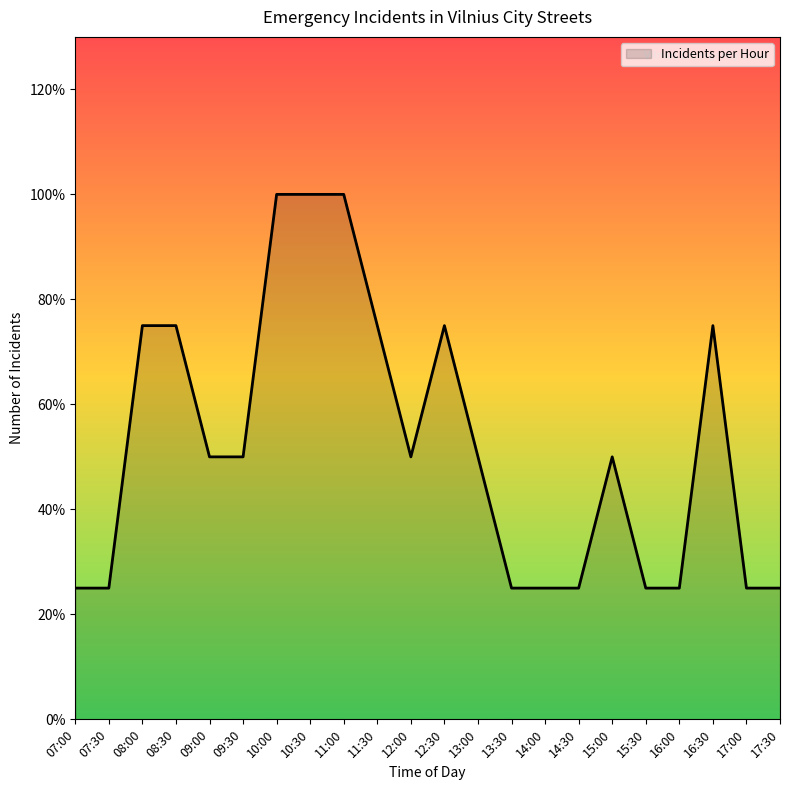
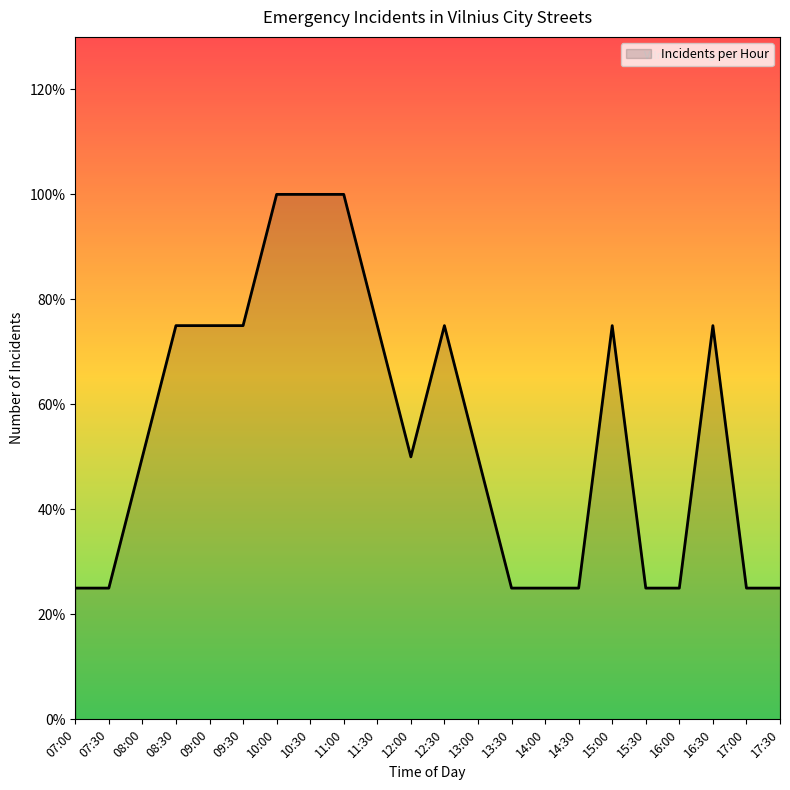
  {
    "07:00": "25%",
    "07:30": "25%",
-   "08:00": "75%",
+   "08:00": "50%",
    "08:30": "75%",
-   "09:00": "50%",
-   "09:30": "50%",
+   "09:00": "75%",
+   "09:30": "75%",
    "10:00": "100%",
    "10:30": "100%",
    "11:00": "100%",
    "11:30": "75%",
    "12:00": "50%",
    "12:30": "75%",
    "13:00": "50%",
    "13:30": "25%",
    "14:00": "25%",
    "14:30": "25%",
-   "15:00": "50%",
+   "15:00": "75%",
    "15:30": "25%",
    "16:00": "25%",
    "16:30": "75%",
    "17:00": "25%",
    "17:30": "25%"
  }
